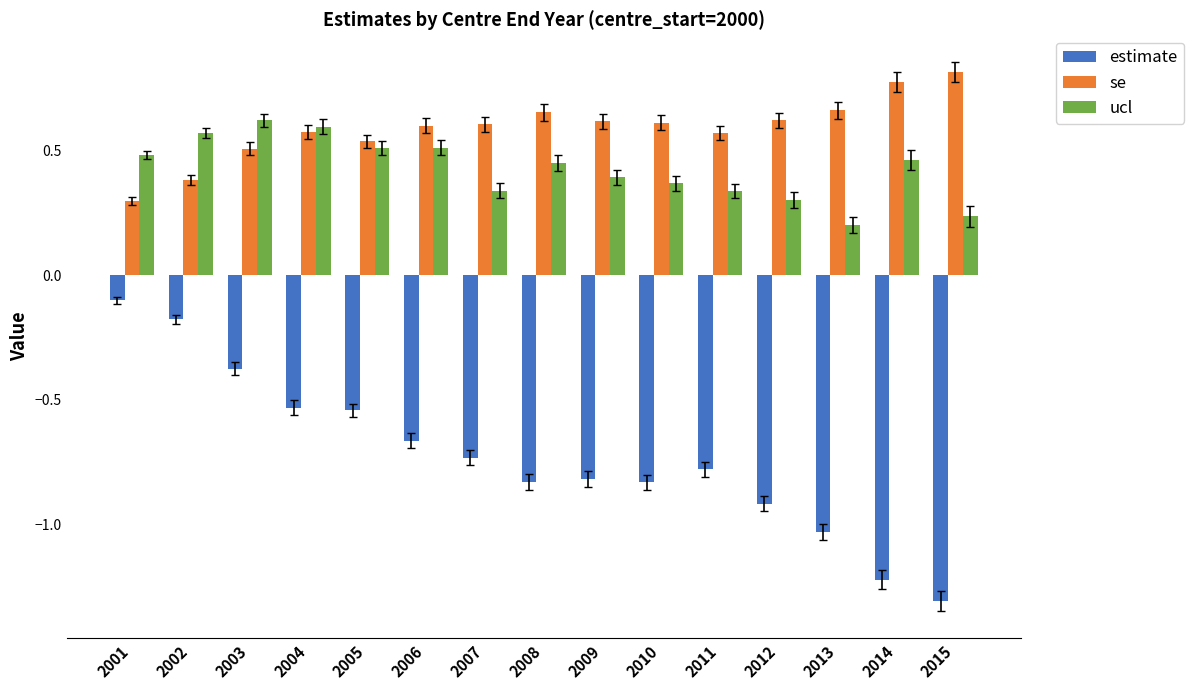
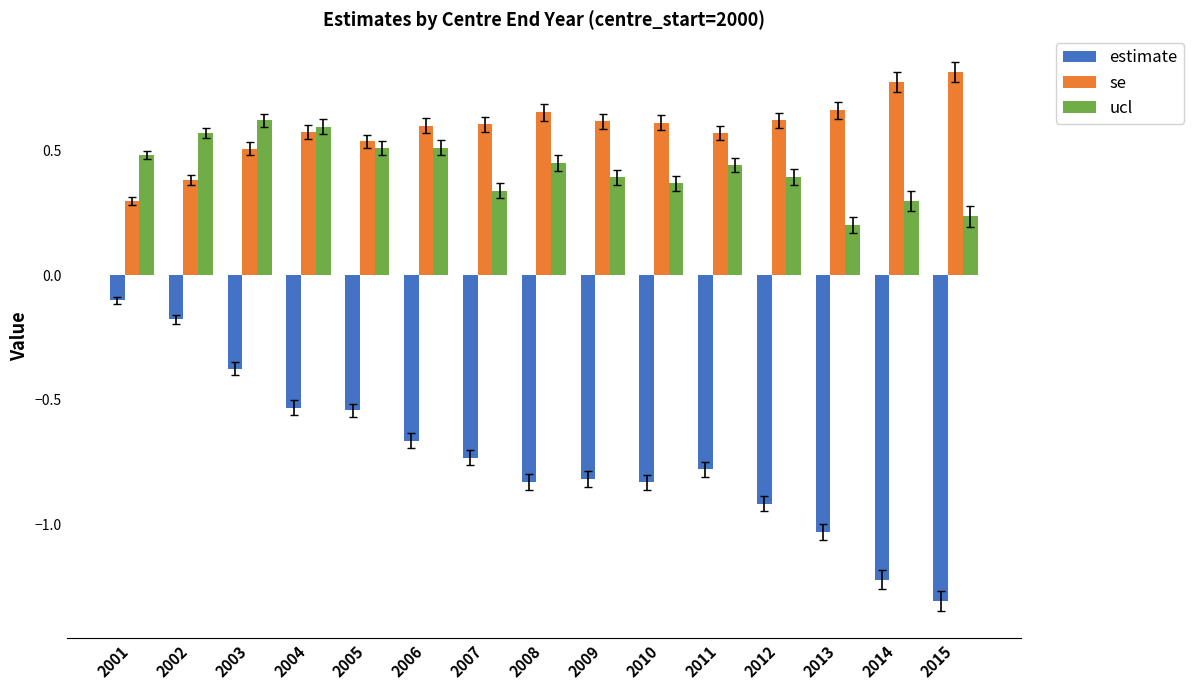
  {
    "se": {
      "2001": 0.30,
      "2002": 0.38,
      "2003": 0.51,
      "2004": 0.58,
      "2005": 0.54,
      "2006": 0.60,
      "2007": 0.61,
      "2008": 0.65,
      "2009": 0.62,
      "2010": 0.61,
      "2011": 0.57,
      "2012": 0.62,
      "2013": 0.66,
      "2014": 0.78,
      "2015": 0.82
    },
    "ucl": {
      "2001": 0.48,
      "2002": 0.57,
      "2003": 0.62,
      "2004": 0.60,
      "2005": 0.51,
      "2006": 0.51,
      "2007": 0.34,
      "2008": 0.45,
      "2009": 0.39,
      "2010": 0.37,
-     "2011": 0.34,
-     "2012": 0.30,
+     "2011": 0.44,
+     "2012": 0.39,
      "2013": 0.20,
-     "2014": 0.46,
+     "2014": 0.30,
      "2015": 0.24
    }
  }
